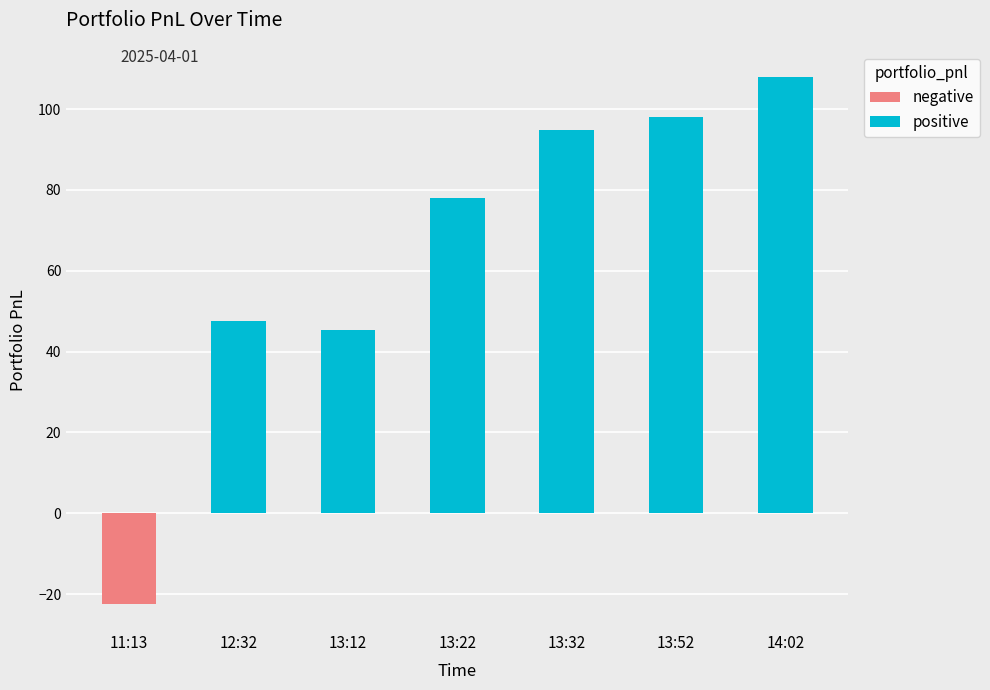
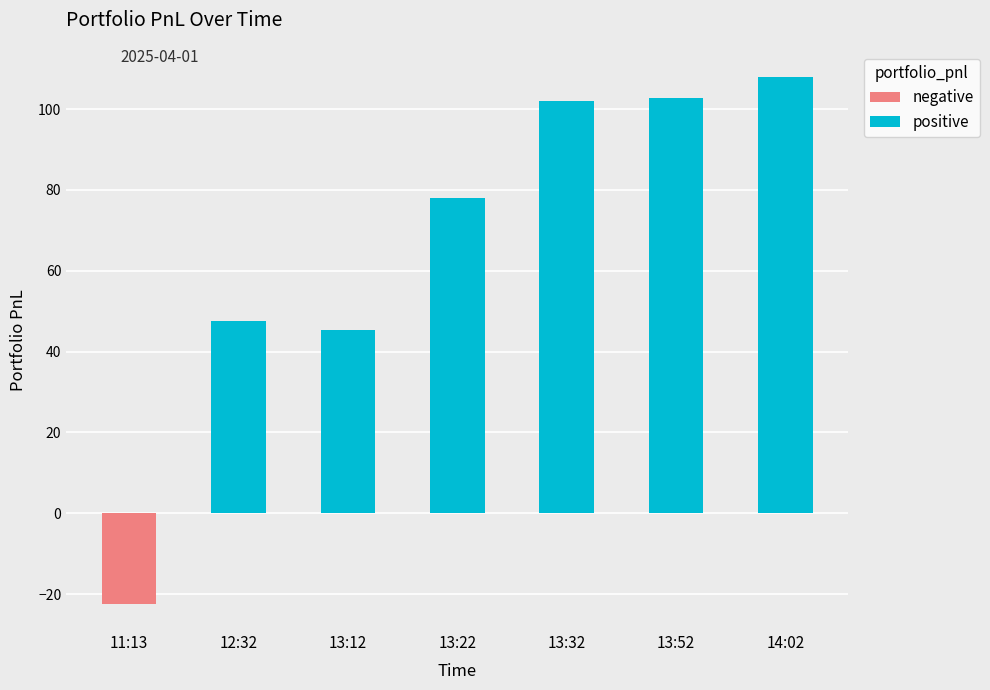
  {
    "11:13": -22,
    "12:32": 48,
    "13:12": 45,
    "13:22": 78,
-   "13:32": 95,
-   "13:52": 98,
+   "13:32": 102,
+   "13:52": 103,
    "14:02": 108
  }
